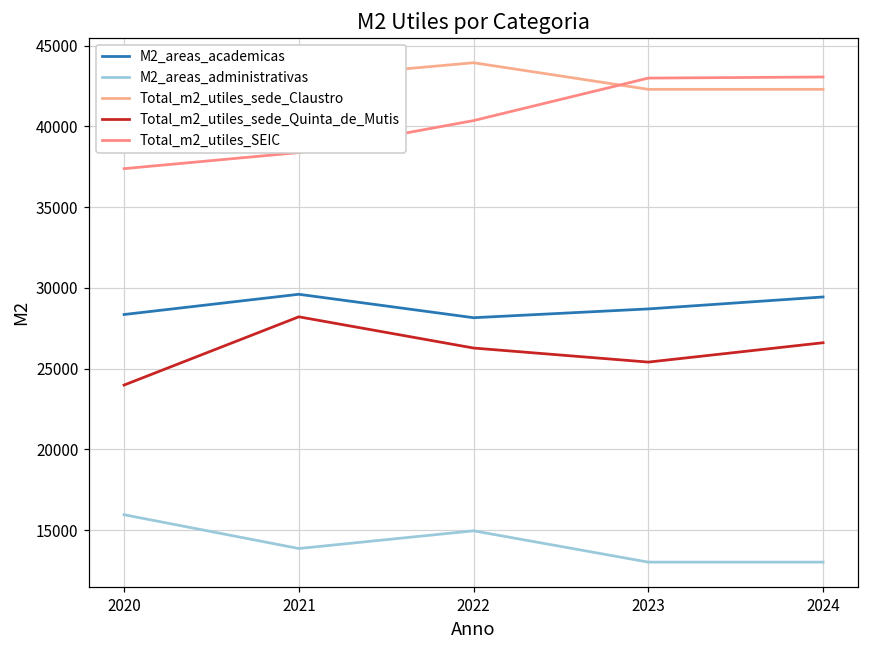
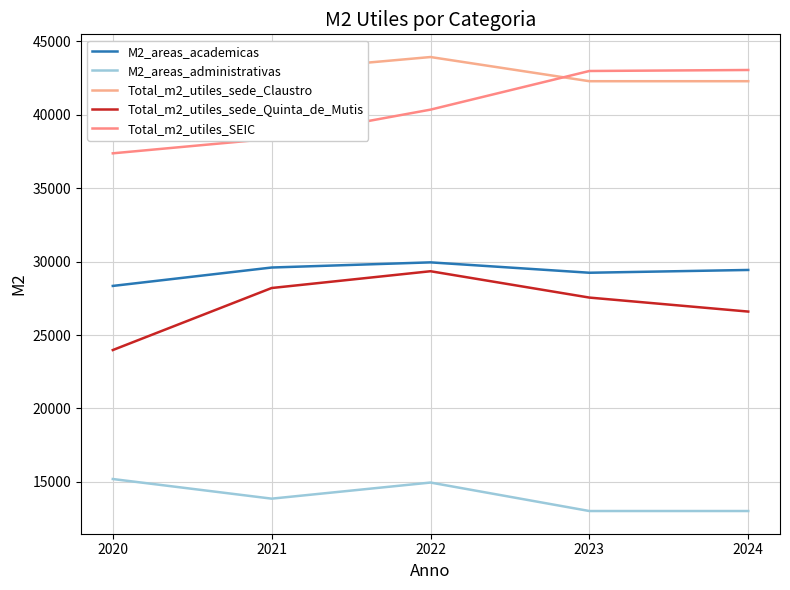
  {
    "M2_areas_academicas": {
      "2020": 28300,
      "2021": 29600,
-     "2022": 28100,
-     "2023": 28700,
+     "2022": 30000,
+     "2023": 29200,
      "2024": 29400
    },
    "M2_areas_administrativas": {
-     "2020": 15900,
+     "2020": 15200,
      "2021": 13900,
      "2022": 15000,
      "2023": 13000,
      "2024": 13000
    },
    "Total_m2_utiles_sede_Quinta_de_Mutis": {
      "2020": 24000,
      "2021": 28200,
-     "2022": 26300,
-     "2023": 25400,
+     "2022": 29300,
+     "2023": 27600,
      "2024": 26600
    }
  }
